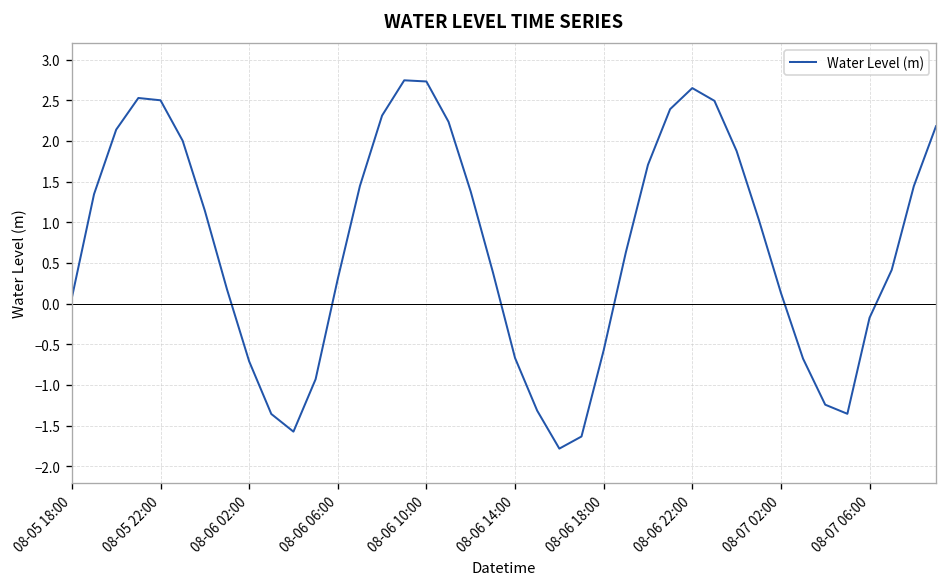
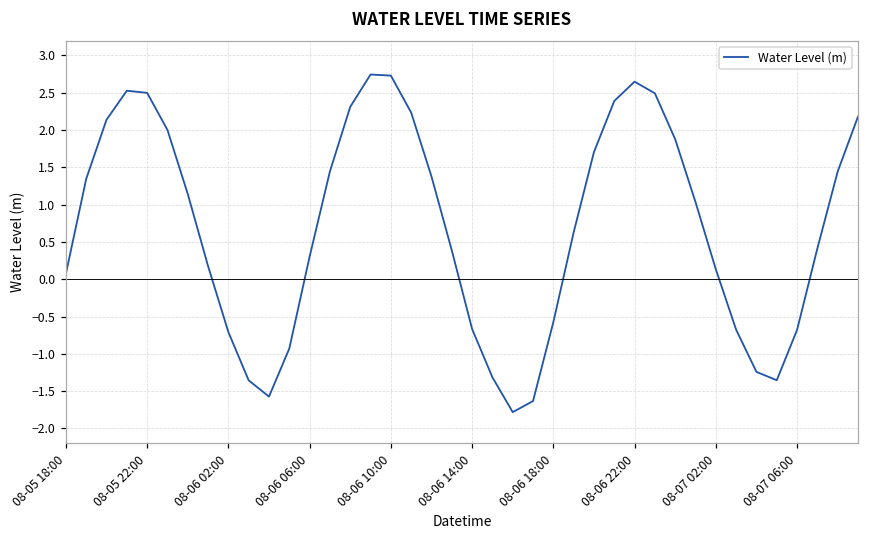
  {
    "08-05 18:00": 0.1,
    "08-05 22:00": 2.5,
    "08-06 02:00": -0.7,
    "08-06 06:00": 0.3,
    "08-06 10:00": 2.7,
    "08-06 14:00": -0.7,
    "08-06 18:00": -0.6,
    "08-06 22:00": 2.6,
    "08-07 02:00": 0.1,
-   "08-07 06:00": -0.2
+   "08-07 06:00": -0.7
  }
